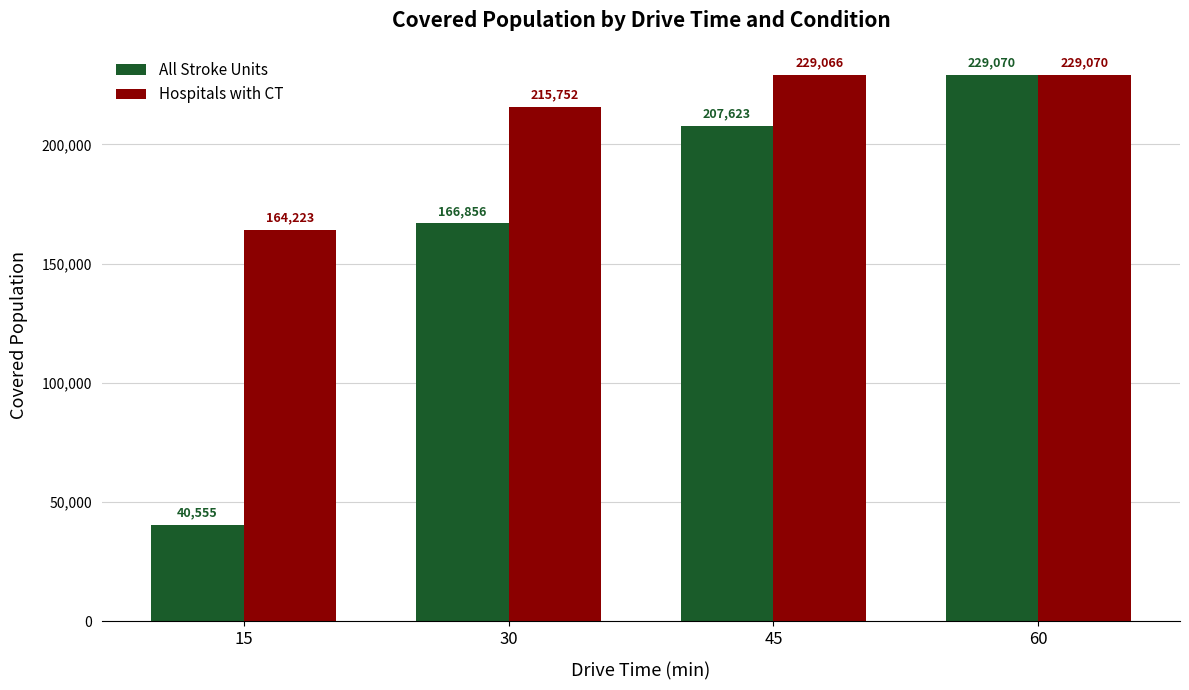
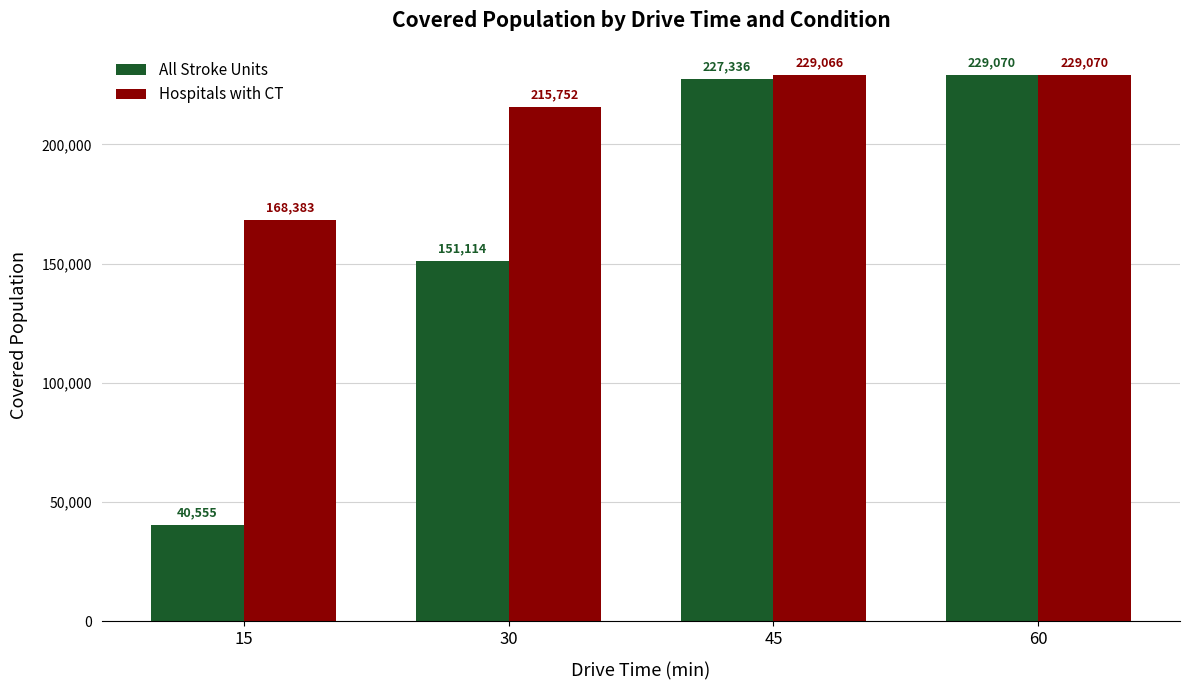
  {
    "All Stroke Units": {
      "15": "40,555",
-     "30": "166,856",
-     "45": "207,623",
+     "30": "151,114",
+     "45": "227,336",
      "60": "229,070"
    },
    "Hospitals with CT": {
-     "15": "164,223",
+     "15": "168,383",
      "30": "215,752",
      "45": "229,066",
      "60": "229,070"
    }
  }
